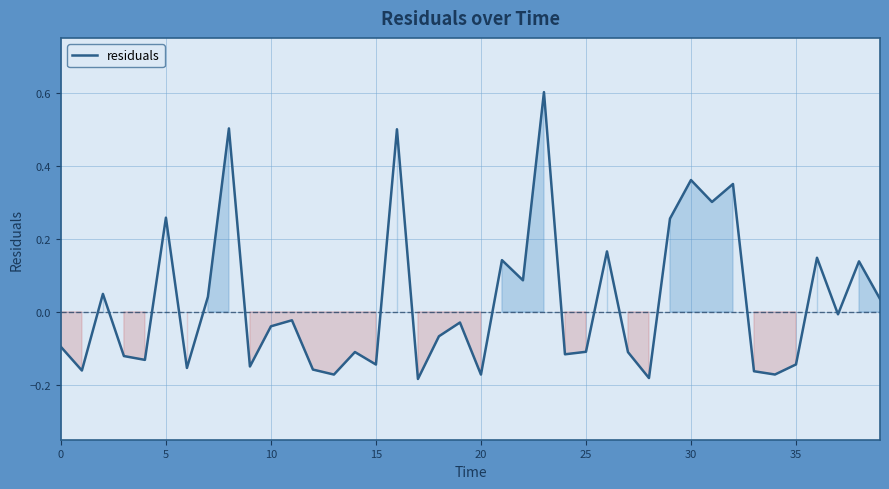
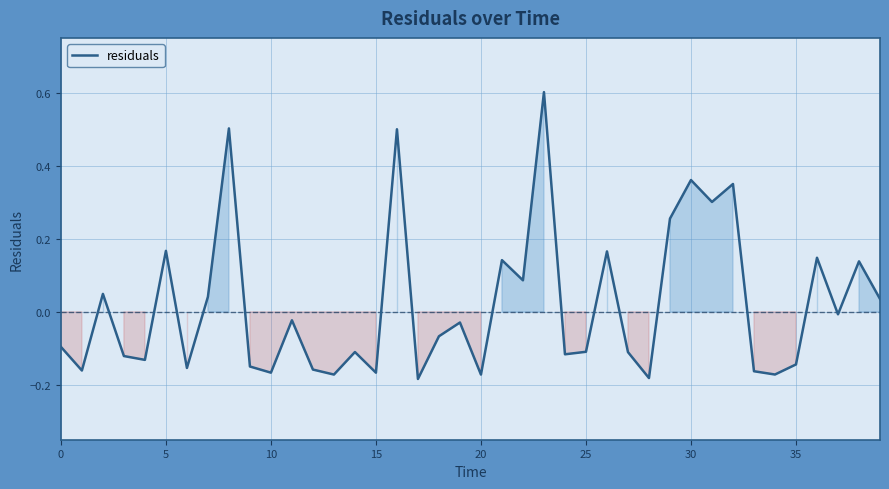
  {
    "0": -0.10,
-   "5": 0.26,
-   "10": -0.04,
-   "15": -0.14,
+   "5": 0.17,
+   "10": -0.17,
+   "15": -0.17,
    "20": -0.17,
    "25": -0.11,
    "30": 0.36,
    "35": -0.14
  }
